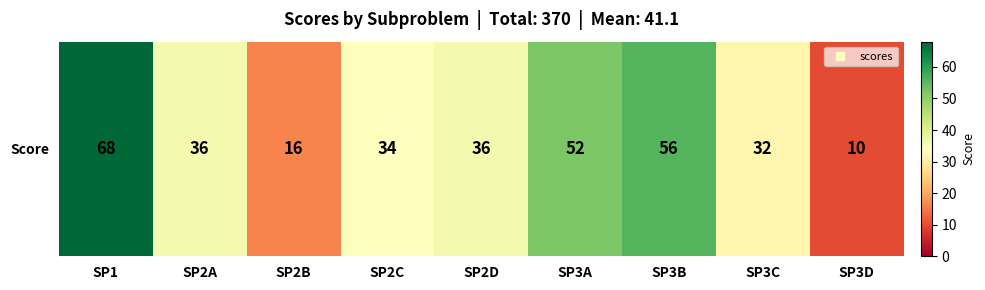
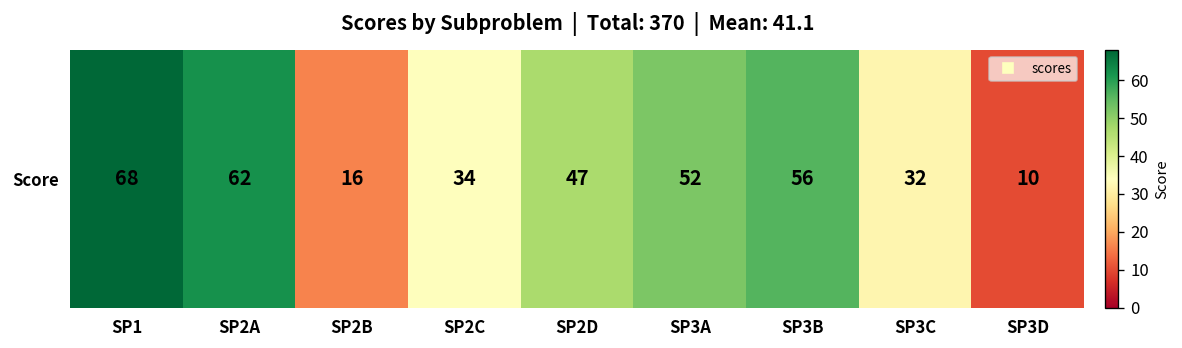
  {
    "Score": {
      "SP1": 68,
-     "SP2A": 36,
+     "SP2A": 62,
      "SP2B": 16,
      "SP2C": 34,
-     "SP2D": 36,
+     "SP2D": 47,
      "SP3A": 52,
      "SP3B": 56,
      "SP3C": 32,
      "SP3D": 10
    }
  }
